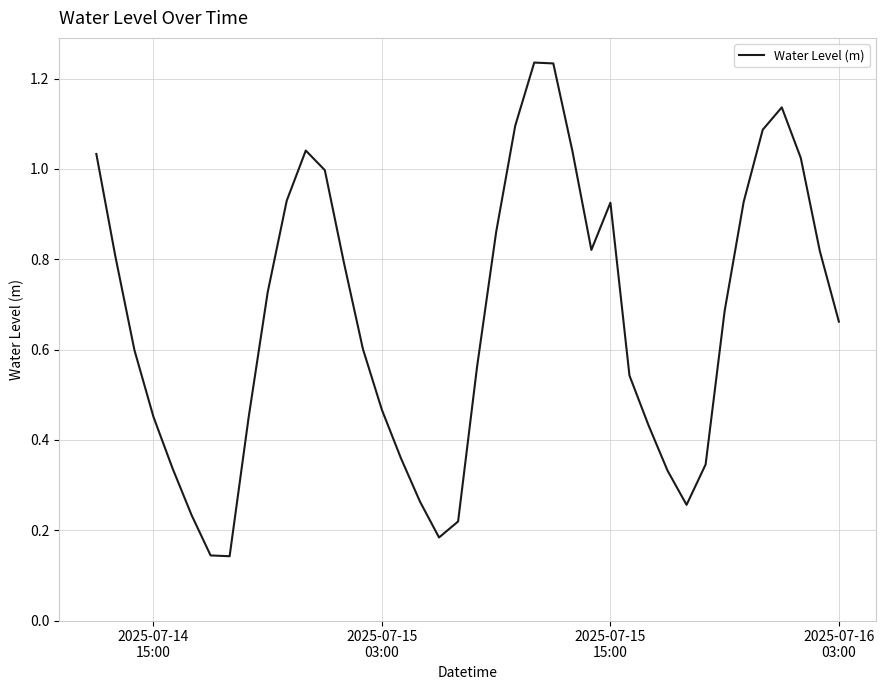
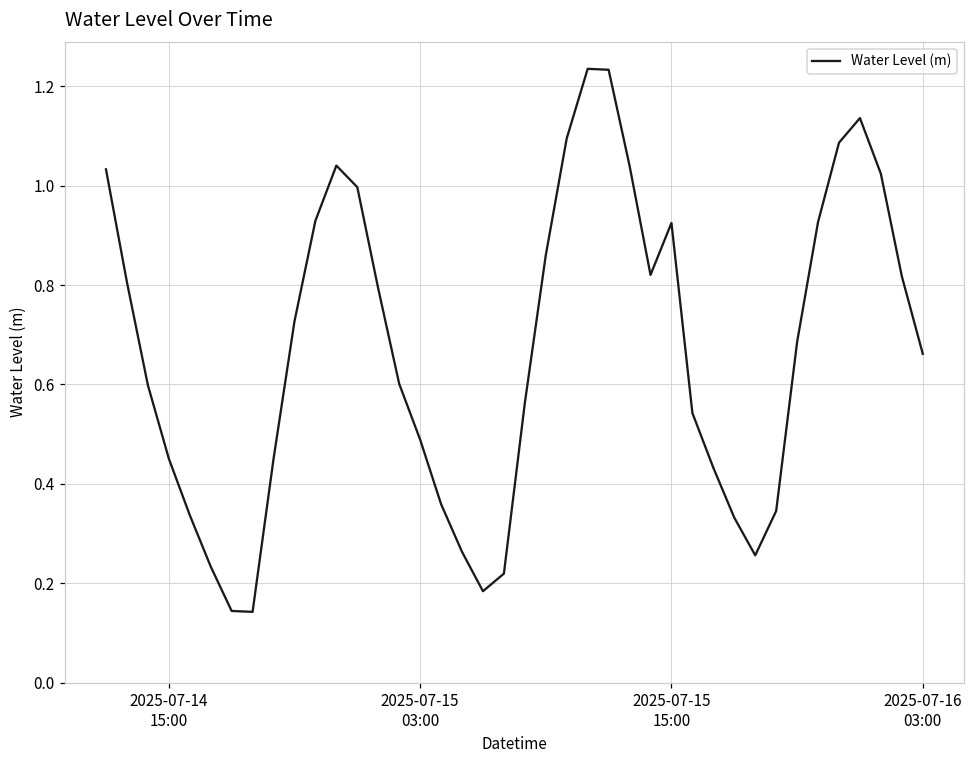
  {
    "2025-07-14 15:00": 0.45,
-   "2025-07-15 03:00": 0.47,
+   "2025-07-15 03:00": 0.49,
    "2025-07-15 15:00": 0.93,
    "2025-07-16 03:00": 0.66
  }
